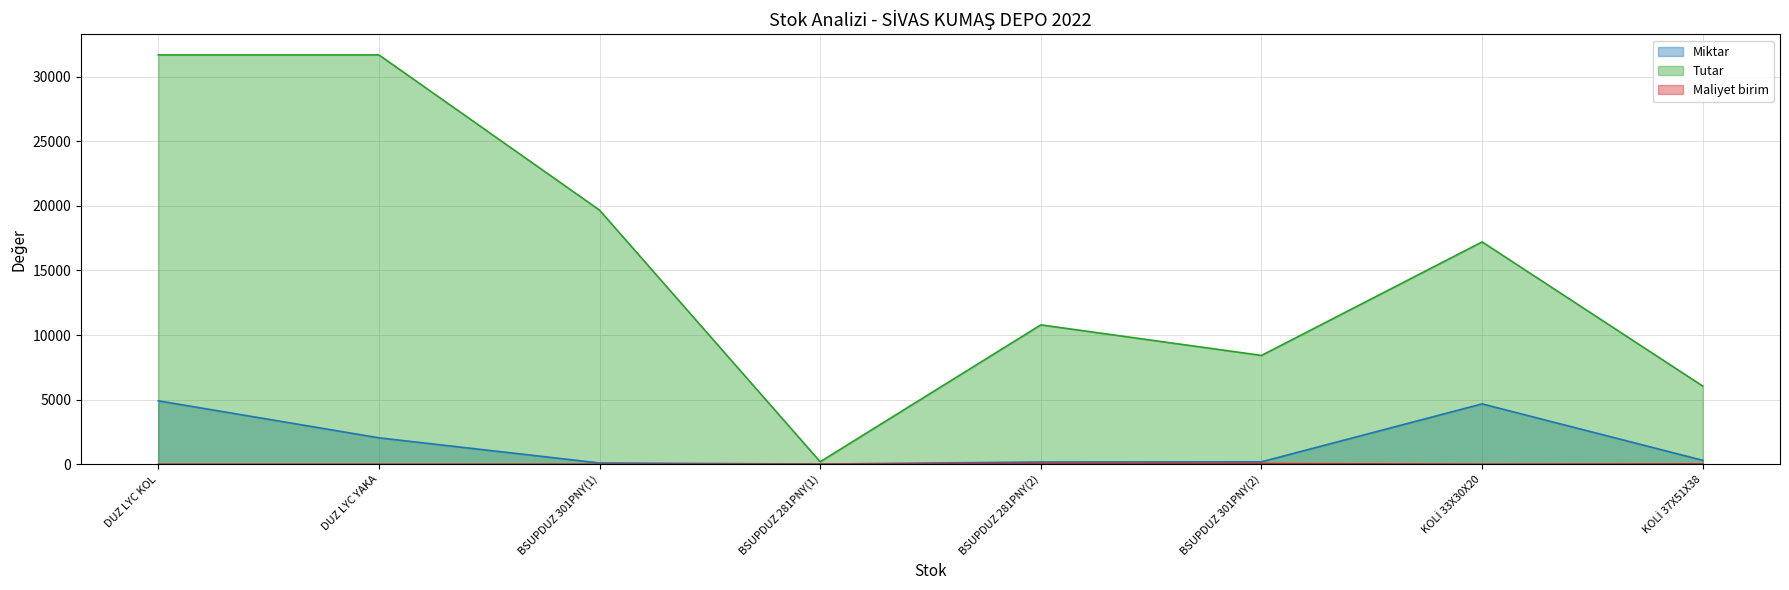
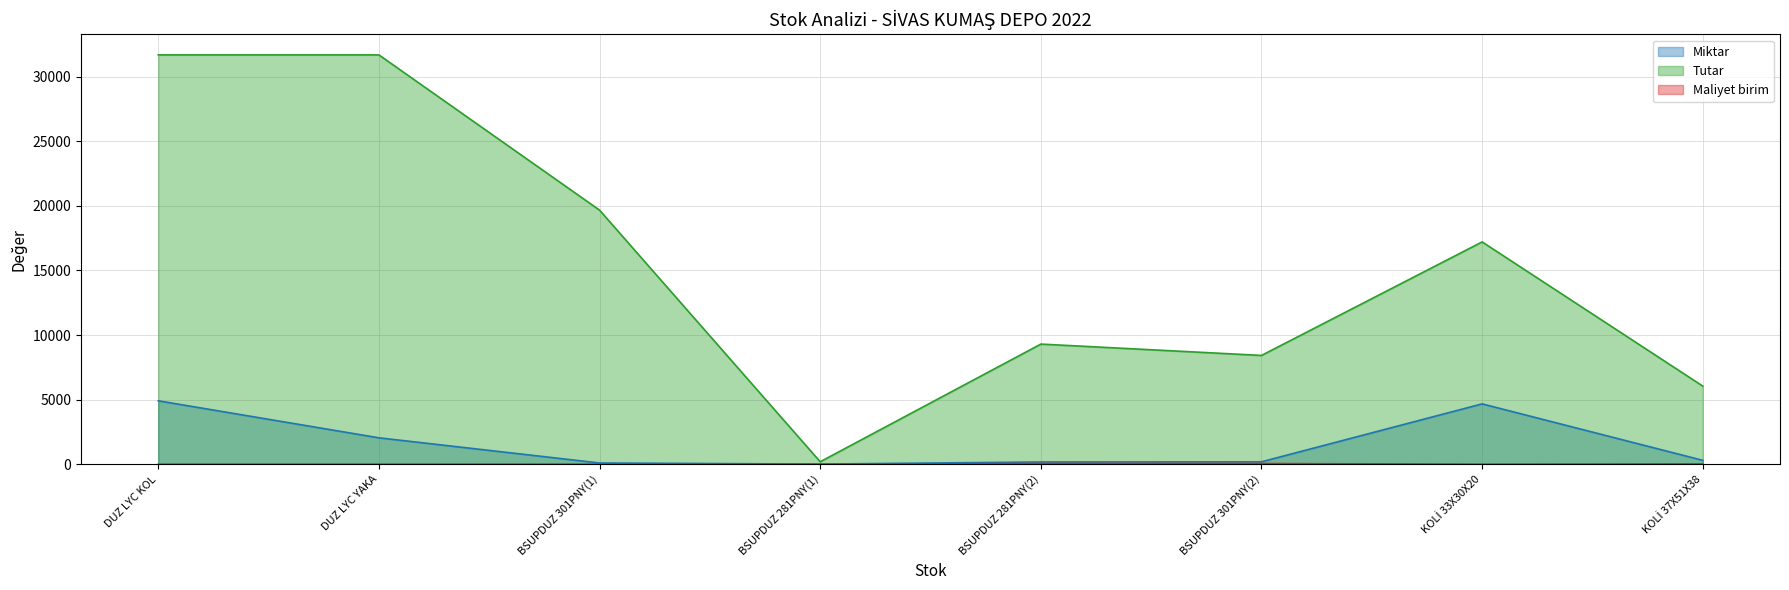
  {
    "Miktar": {
      "DUZ LYC KOL": 4900,
      "DUZ LYC YAKA": 2100,
      "KOLİ 33X30X20": 4700,
      "KOLİ 37X51X38": 300
    },
    "Tutar": {
      "DUZ LYC KOL": 31700,
      "DUZ LYC YAKA": 31700,
      "BSUPDUZ 301PNY(1)": 19700,
-     "BSUPDUZ 281PNY(2)": 10800,
+     "BSUPDUZ 281PNY(2)": 9300,
      "BSUPDUZ 301PNY(2)": 8400,
      "KOLİ 33X30X20": 17200,
      "KOLİ 37X51X38": 6100
    },
    "Maliyet birim": {
      "DUZ LYC KOL": 0,
      "DUZ LYC YAKA": 0,
      "KOLİ 33X30X20": 0,
      "KOLİ 37X51X38": 0
    }
  }
